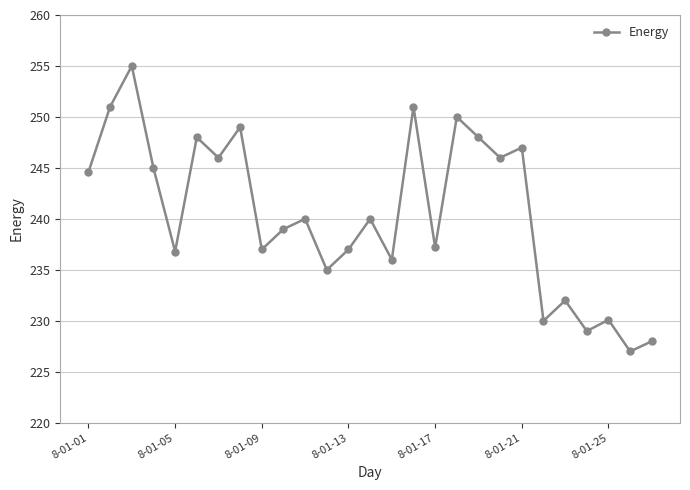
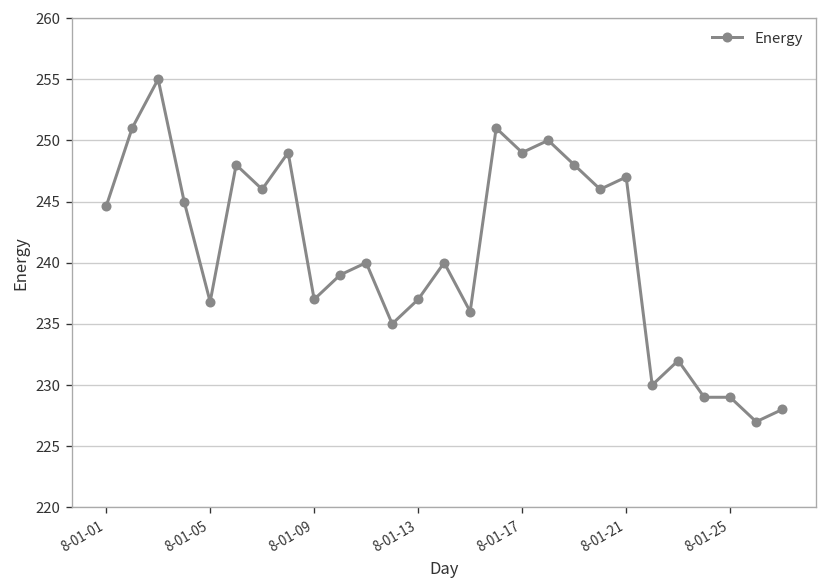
  {
    "8-01-01": 244.6,
    "8-01-05": 236.8,
    "8-01-09": 237.0,
    "8-01-13": 237.0,
-   "8-01-17": 237.2,
+   "8-01-17": 249.0,
    "8-01-21": 247.0,
-   "8-01-25": 230.1
+   "8-01-25": 229.0
  }
